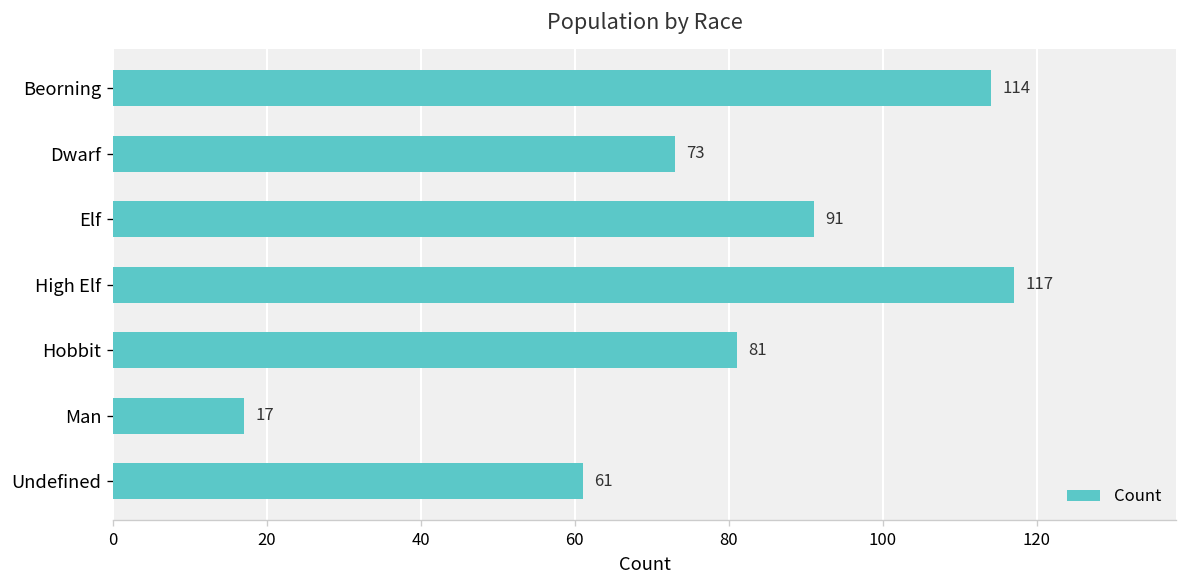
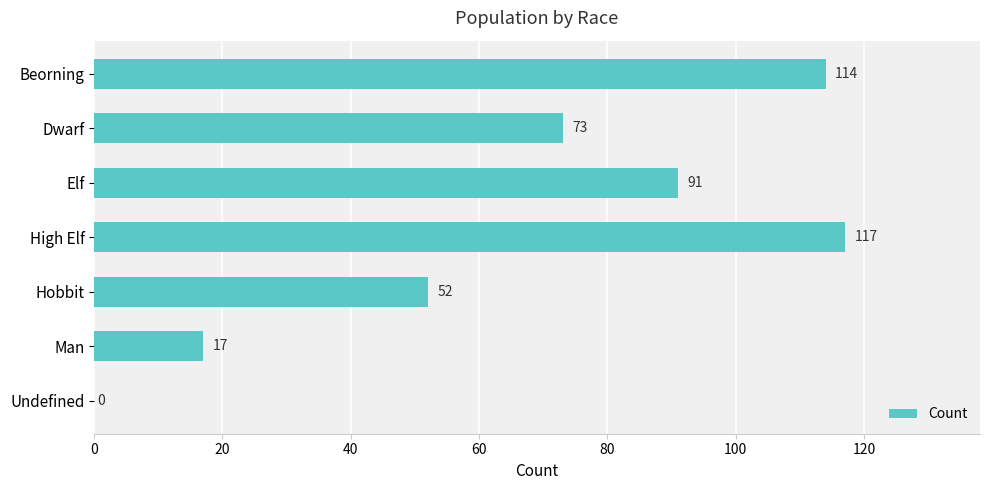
  {
    "Beorning": 114,
    "Dwarf": 73,
    "Elf": 91,
    "High Elf": 117,
-   "Hobbit": 81,
+   "Hobbit": 52,
    "Man": 17,
-   "Undefined": 61
+   "Undefined": 0
  }
